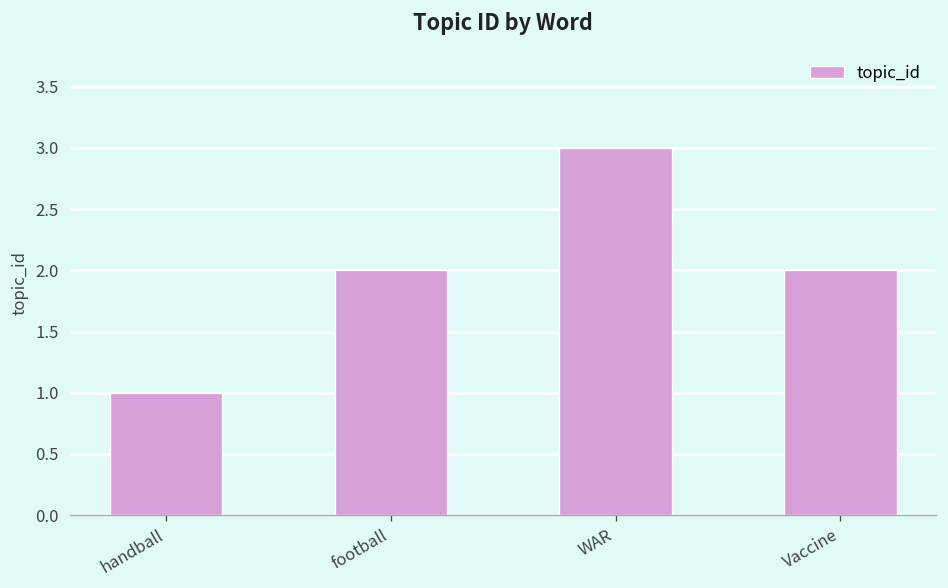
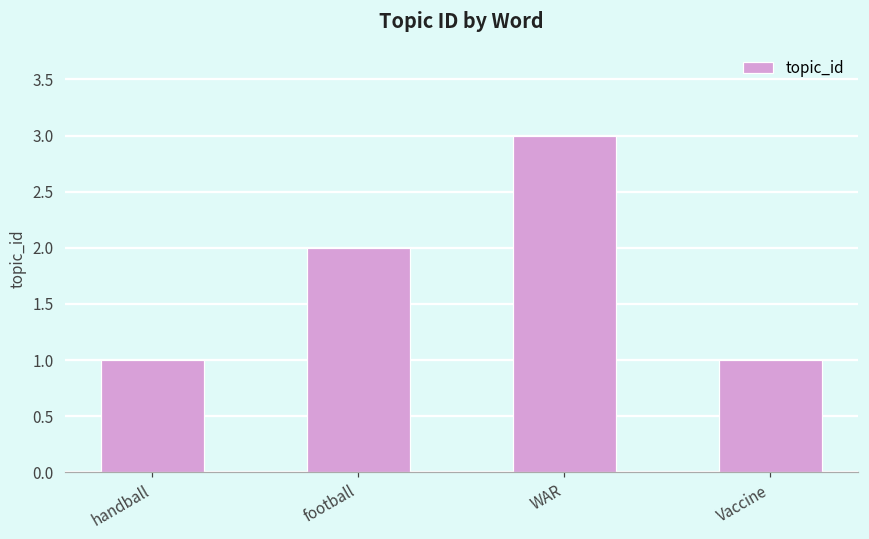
  {
    "handball": 1,
    "football": 2,
    "WAR": 3,
-   "Vaccine": 2
+   "Vaccine": 1
  }
